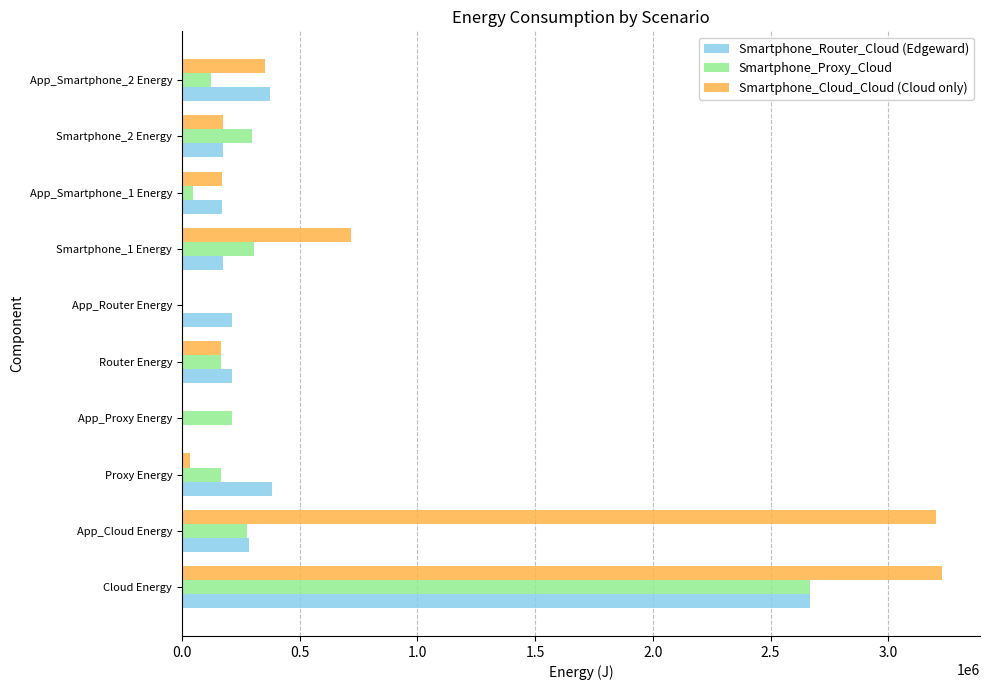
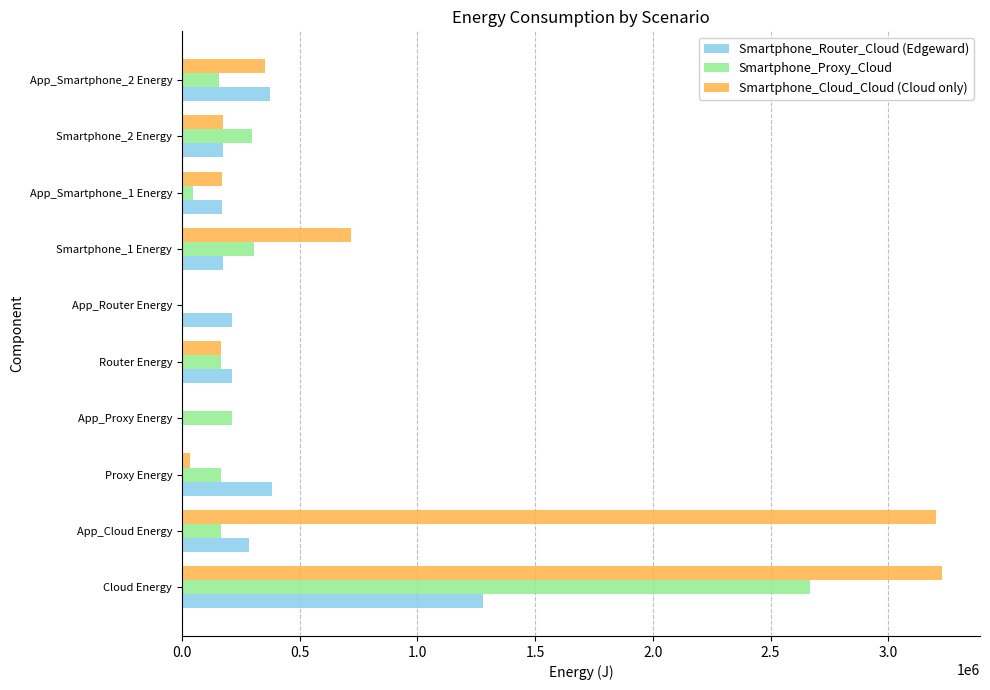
  {
    "Smartphone_Router_Cloud (Edgeward)": {
      "App_Smartphone_2 Energy": 370000,
      "Smartphone_2 Energy": 170000,
      "App_Smartphone_1 Energy": 170000,
      "Smartphone_1 Energy": 170000,
      "App_Router Energy": 210000,
      "Router Energy": 210000,
      "App_Proxy Energy": 0,
      "Proxy Energy": 380000,
      "App_Cloud Energy": 280000,
-     "Cloud Energy": 2670000
+     "Cloud Energy": 1280000
    },
    "Smartphone_Proxy_Cloud": {
-     "App_Smartphone_2 Energy": 120000,
+     "App_Smartphone_2 Energy": 160000,
      "Smartphone_2 Energy": 300000,
      "App_Smartphone_1 Energy": 50000,
      "Smartphone_1 Energy": 310000,
      "App_Router Energy": 0,
      "Router Energy": 170000,
      "App_Proxy Energy": 210000,
      "Proxy Energy": 170000,
-     "App_Cloud Energy": 280000,
+     "App_Cloud Energy": 170000,
      "Cloud Energy": 2670000
    },
    "Smartphone_Cloud_Cloud (Cloud only)": {
      "App_Smartphone_2 Energy": 350000,
      "Smartphone_2 Energy": 170000,
      "App_Smartphone_1 Energy": 170000,
      "Smartphone_1 Energy": 720000,
      "App_Router Energy": 0,
      "Router Energy": 170000,
      "App_Proxy Energy": 0,
      "Proxy Energy": 40000,
      "App_Cloud Energy": 3200000,
      "Cloud Energy": 3230000
    }
  }
